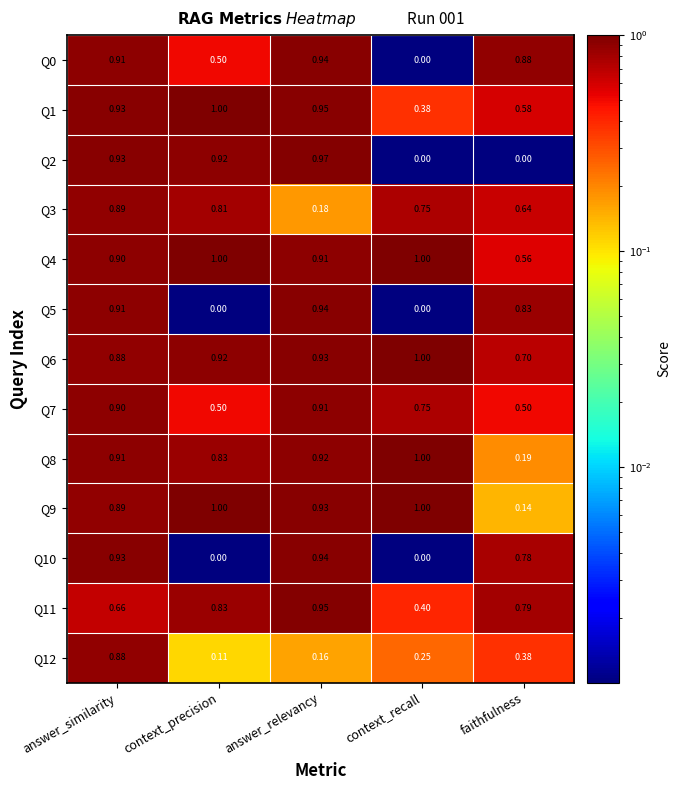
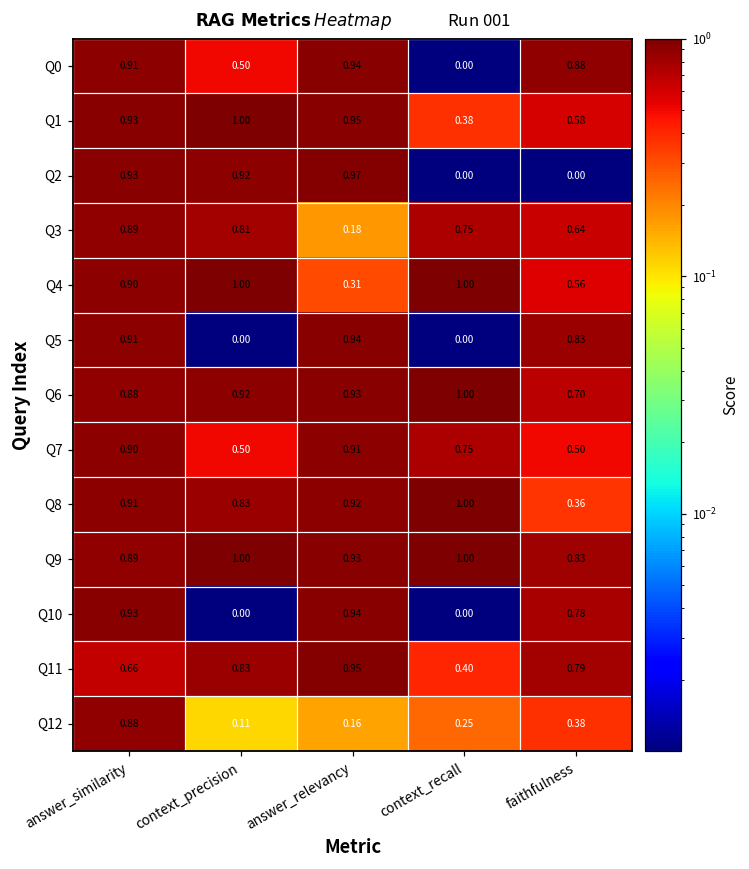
  {
    "Q0": {
      "answer_similarity": 0.91,
      "context_precision": 0.50,
      "answer_relevancy": 0.94,
      "context_recall": 0.00,
      "faithfulness": 0.88
    },
    "Q1": {
      "answer_similarity": 0.93,
      "context_precision": 1.00,
      "answer_relevancy": 0.95,
      "context_recall": 0.38,
      "faithfulness": 0.58
    },
    "Q2": {
      "answer_similarity": 0.93,
      "context_precision": 0.92,
      "answer_relevancy": 0.97,
      "context_recall": 0.00,
      "faithfulness": 0.00
    },
    "Q3": {
      "answer_similarity": 0.89,
      "context_precision": 0.81,
      "answer_relevancy": 0.18,
      "context_recall": 0.75,
      "faithfulness": 0.64
    },
    "Q4": {
      "answer_similarity": 0.90,
      "context_precision": 1.00,
-     "answer_relevancy": 0.91,
+     "answer_relevancy": 0.31,
      "context_recall": 1.00,
      "faithfulness": 0.56
    },
    "Q5": {
      "answer_similarity": 0.91,
      "context_precision": 0.00,
      "answer_relevancy": 0.94,
      "context_recall": 0.00,
      "faithfulness": 0.83
    },
    "Q6": {
      "answer_similarity": 0.88,
      "context_precision": 0.92,
      "answer_relevancy": 0.93,
      "context_recall": 1.00,
      "faithfulness": 0.70
    },
    "Q7": {
      "answer_similarity": 0.90,
      "context_precision": 0.50,
      "answer_relevancy": 0.91,
      "context_recall": 0.75,
      "faithfulness": 0.50
    },
    "Q8": {
      "answer_similarity": 0.91,
      "context_precision": 0.83,
      "answer_relevancy": 0.92,
      "context_recall": 1.00,
-     "faithfulness": 0.19
+     "faithfulness": 0.36
    },
    "Q9": {
      "answer_similarity": 0.89,
      "context_precision": 1.00,
      "answer_relevancy": 0.93,
      "context_recall": 1.00,
-     "faithfulness": 0.14
+     "faithfulness": 0.83
    },
    "Q10": {
      "answer_similarity": 0.93,
      "context_precision": 0.00,
      "answer_relevancy": 0.94,
      "context_recall": 0.00,
      "faithfulness": 0.78
    },
    "Q11": {
      "answer_similarity": 0.66,
      "context_precision": 0.83,
      "answer_relevancy": 0.95,
      "context_recall": 0.40,
      "faithfulness": 0.79
    },
    "Q12": {
      "answer_similarity": 0.88,
      "context_precision": 0.11,
      "answer_relevancy": 0.16,
      "context_recall": 0.25,
      "faithfulness": 0.38
    }
  }
